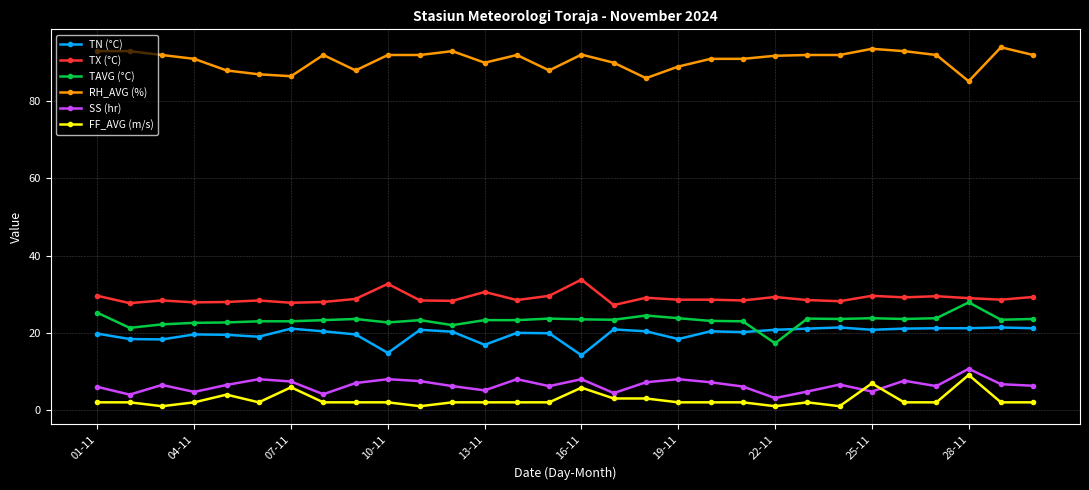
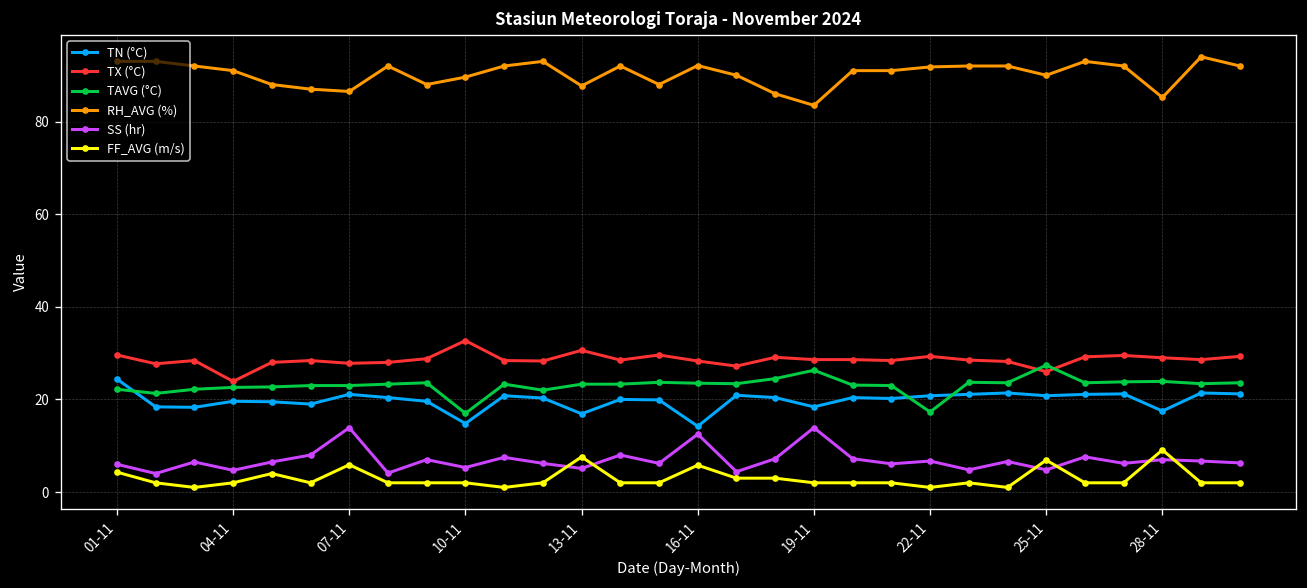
  {
    "TN (°C)": {
-     "01-11": 20,
+     "01-11": 24,
      "04-11": 20,
      "07-11": 21,
      "10-11": 15,
      "13-11": 17,
      "16-11": 14,
      "19-11": 18,
      "22-11": 21,
      "25-11": 21,
-     "28-11": 21
+     "28-11": 18
    },
    "TX (°C)": {
      "01-11": 30,
-     "04-11": 28,
+     "04-11": 24,
      "07-11": 28,
      "10-11": 33,
      "13-11": 31,
-     "16-11": 34,
+     "16-11": 28,
      "19-11": 29,
      "22-11": 29,
-     "25-11": 30,
+     "25-11": 26,
      "28-11": 29
    },
    "TAVG (°C)": {
-     "01-11": 25,
+     "01-11": 22,
      "04-11": 23,
      "07-11": 23,
-     "10-11": 23,
+     "10-11": 17,
      "13-11": 23,
      "16-11": 24,
-     "19-11": 24,
+     "19-11": 26,
      "22-11": 17,
-     "25-11": 24,
-     "28-11": 28
+     "25-11": 27,
+     "28-11": 24
    },
    "RH_AVG (%)": {
      "04-11": 91,
      "07-11": 87,
-     "10-11": 92,
-     "13-11": 90,
+     "10-11": 90,
+     "13-11": 88,
      "16-11": 92,
-     "19-11": 89,
+     "19-11": 84,
      "22-11": 92,
-     "25-11": 94,
+     "25-11": 90,
      "28-11": 85
    },
    "SS (hr)": {
      "01-11": 6,
      "04-11": 5,
-     "07-11": 7,
-     "10-11": 8,
+     "07-11": 14,
+     "10-11": 5,
      "13-11": 5,
-     "16-11": 8,
-     "19-11": 8,
-     "22-11": 3,
+     "16-11": 13,
+     "19-11": 14,
+     "22-11": 7,
      "25-11": 5,
-     "28-11": 11
+     "28-11": 7
    },
    "FF_AVG (m/s)": {
-     "01-11": 2,
+     "01-11": 4,
      "04-11": 2,
      "07-11": 6,
      "10-11": 2,
-     "13-11": 2,
+     "13-11": 8,
      "16-11": 6,
      "19-11": 2,
      "22-11": 1,
      "25-11": 7,
      "28-11": 9
    }
  }
